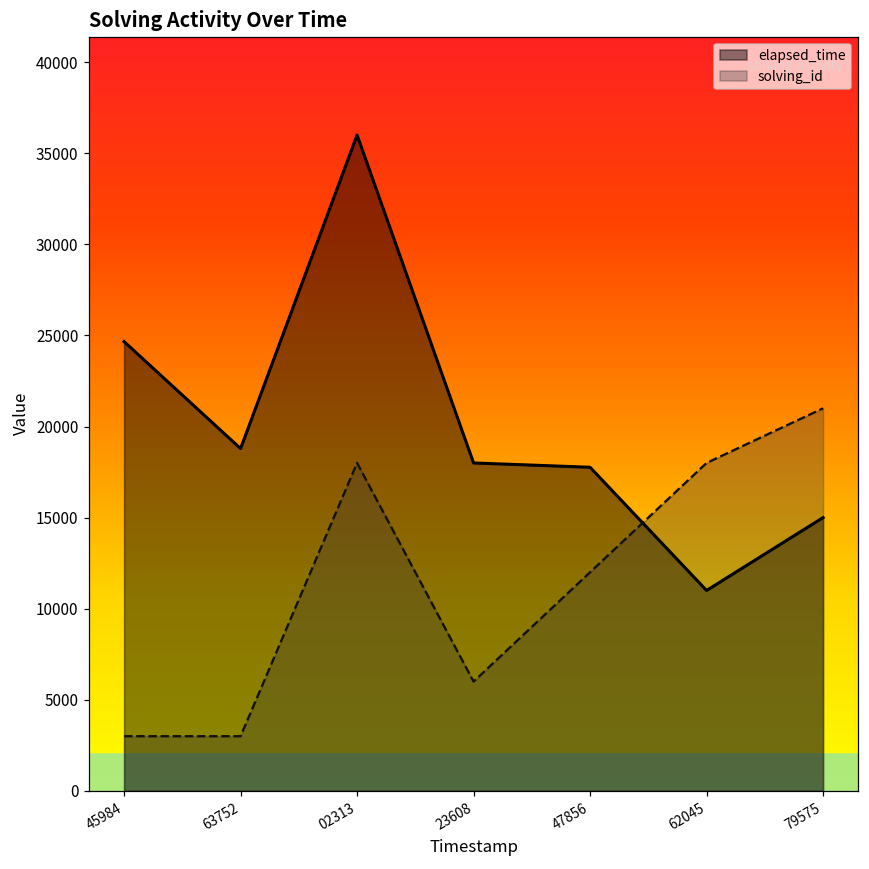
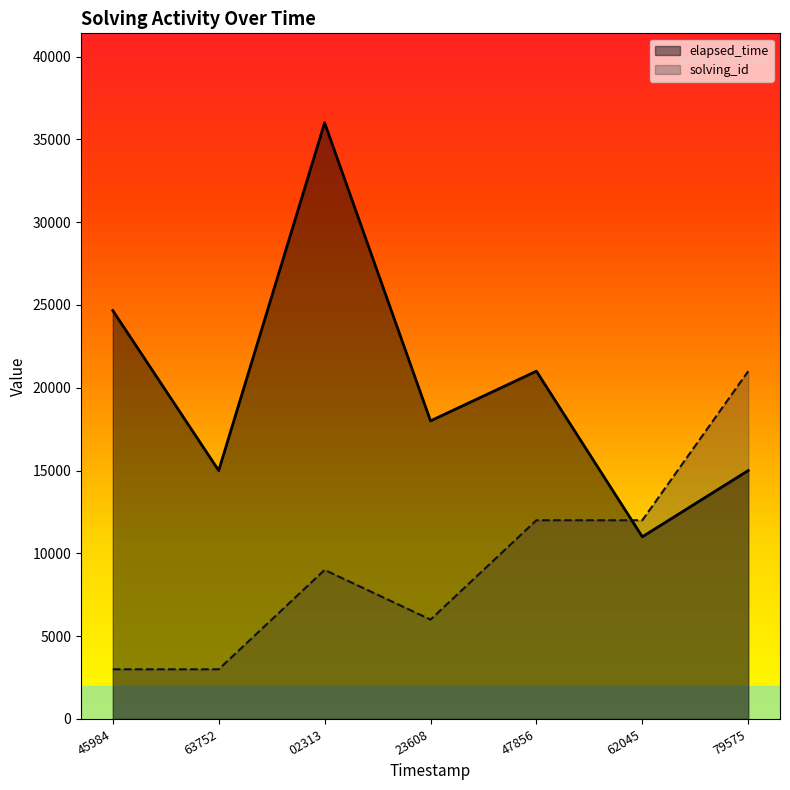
  {
    "elapsed_time": {
      "45984": 24700,
-     "63752": 18800,
+     "63752": 15000,
      "02313": 36000,
      "23608": 18000,
-     "47856": 17800,
+     "47856": 21000,
      "62045": 11000,
      "79575": 15000
    },
    "solving_id": {
      "45984": 3000,
      "63752": 3000,
-     "02313": 18000,
+     "02313": 9000,
      "23608": 6000,
      "47856": 12000,
-     "62045": 18000,
+     "62045": 12000,
      "79575": 21000
    }
  }
